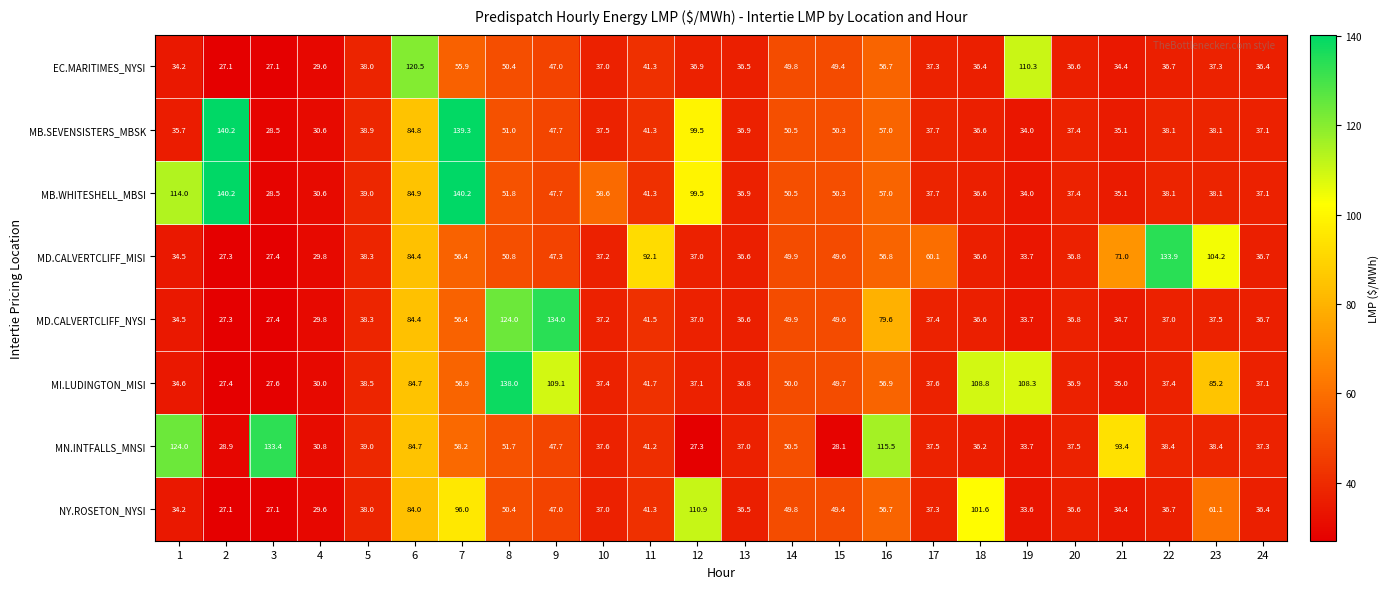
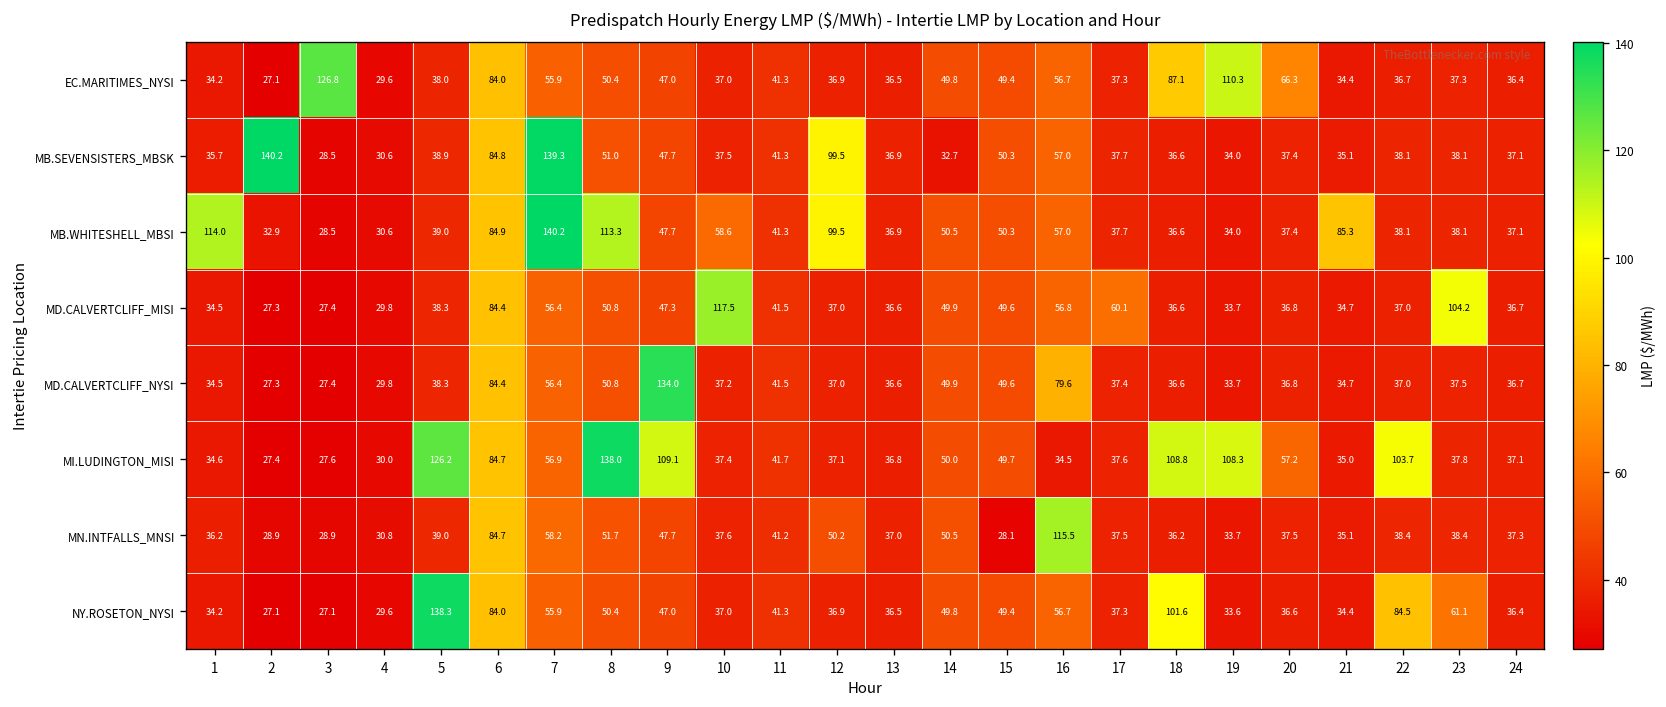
  {
    "EC.MARITIMES_NYSI": {
      "1": 34.2,
      "2": 27.1,
-     "3": 27.1,
+     "3": 126.8,
      "4": 29.6,
      "5": 38.0,
-     "6": 120.5,
+     "6": 84.0,
      "7": 55.9,
      "8": 50.4,
      "9": 47.0,
      "10": 37.0,
      "11": 41.3,
      "12": 36.9,
      "13": 36.5,
      "14": 49.8,
      "15": 49.4,
      "16": 56.7,
      "17": 37.3,
-     "18": 36.4,
+     "18": 87.1,
      "19": 110.3,
-     "20": 36.6,
+     "20": 66.3,
      "21": 34.4,
      "22": 36.7,
      "24": 36.4
    },
    "MB.SEVENSISTERS_MBSK": {
      "1": 35.7,
      "2": 140.2,
      "3": 28.5,
      "4": 30.6,
      "5": 38.9,
      "6": 84.8,
      "7": 139.3,
      "8": 51.0,
      "9": 47.7,
      "10": 37.5,
      "11": 41.3,
      "12": 99.5,
      "13": 36.9,
-     "14": 50.5,
+     "14": 32.7,
      "15": 50.3,
      "16": 57.0,
      "17": 37.7,
      "18": 36.6,
      "19": 34.0,
      "20": 37.4,
      "21": 35.1,
      "22": 38.1,
      "23": 38.1,
      "24": 37.1
    },
    "MB.WHITESHELL_MBSI": {
      "1": 114.0,
-     "2": 140.2,
+     "2": 32.9,
      "3": 28.5,
      "4": 30.6,
      "5": 39.0,
      "6": 84.9,
      "7": 140.2,
-     "8": 51.8,
+     "8": 113.3,
      "9": 47.7,
      "10": 58.6,
      "11": 41.3,
      "12": 99.5,
      "13": 36.9,
      "14": 50.5,
      "15": 50.3,
      "16": 57.0,
      "17": 37.7,
      "18": 36.6,
      "19": 34.0,
      "20": 37.4,
-     "21": 35.1,
+     "21": 85.3,
      "22": 38.1,
      "23": 38.1,
      "24": 37.1
    },
    "MD.CALVERTCLIFF_MISI": {
      "1": 34.5,
      "2": 27.3,
      "3": 27.4,
      "4": 29.8,
      "5": 38.3,
      "6": 84.4,
      "7": 56.4,
      "8": 50.8,
      "9": 47.3,
-     "10": 37.2,
-     "11": 92.1,
+     "10": 117.5,
+     "11": 41.5,
      "12": 37.0,
      "13": 36.6,
      "14": 49.9,
      "15": 49.6,
      "16": 56.8,
      "17": 60.1,
      "18": 36.6,
      "19": 33.7,
      "20": 36.8,
-     "21": 71.0,
-     "22": 133.9,
+     "21": 34.7,
+     "22": 37.0,
      "23": 104.2,
      "24": 36.7
    },
    "MD.CALVERTCLIFF_NYSI": {
      "1": 34.5,
      "2": 27.3,
      "3": 27.4,
      "4": 29.8,
      "5": 38.3,
      "6": 84.4,
      "7": 56.4,
-     "8": 124.0,
+     "8": 50.8,
      "9": 134.0,
      "10": 37.2,
      "11": 41.5,
      "12": 37.0,
      "13": 36.6,
      "14": 49.9,
      "15": 49.6,
      "16": 79.6,
      "17": 37.4,
      "18": 36.6,
      "19": 33.7,
      "20": 36.8,
      "21": 34.7,
      "22": 37.0,
      "23": 37.5,
      "24": 36.7
    },
    "MI.LUDINGTON_MISI": {
      "1": 34.6,
      "2": 27.4,
      "3": 27.6,
      "4": 30.0,
-     "5": 38.5,
+     "5": 126.2,
      "6": 84.7,
      "7": 56.9,
      "8": 138.0,
      "9": 109.1,
      "10": 37.4,
      "11": 41.7,
      "12": 37.1,
      "13": 36.8,
      "14": 50.0,
      "15": 49.7,
-     "16": 56.9,
+     "16": 34.5,
      "17": 37.6,
      "18": 108.8,
      "19": 108.3,
-     "20": 36.9,
+     "20": 57.2,
      "21": 35.0,
-     "22": 37.4,
-     "23": 85.2,
+     "22": 103.7,
+     "23": 37.8,
      "24": 37.1
    },
    "MN.INTFALLS_MNSI": {
-     "1": 124.0,
+     "1": 36.2,
      "2": 28.9,
-     "3": 133.4,
+     "3": 28.9,
      "4": 30.8,
      "5": 39.0,
      "6": 84.7,
      "7": 58.2,
      "8": 51.7,
      "9": 47.7,
      "10": 37.6,
      "11": 41.2,
-     "12": 27.3,
+     "12": 50.2,
      "13": 37.0,
      "14": 50.5,
      "15": 28.1,
      "16": 115.5,
      "17": 37.5,
      "18": 36.2,
      "19": 33.7,
      "20": 37.5,
-     "21": 93.4,
+     "21": 35.1,
      "22": 38.4,
      "23": 38.4,
      "24": 37.3
    },
    "NY.ROSETON_NYSI": {
      "1": 34.2,
      "2": 27.1,
      "3": 27.1,
      "4": 29.6,
-     "5": 38.0,
+     "5": 138.3,
      "6": 84.0,
-     "7": 96.0,
+     "7": 55.9,
      "8": 50.4,
      "9": 47.0,
      "10": 37.0,
      "11": 41.3,
-     "12": 110.9,
+     "12": 36.9,
      "13": 36.5,
      "14": 49.8,
      "15": 49.4,
      "16": 56.7,
      "17": 37.3,
      "18": 101.6,
      "19": 33.6,
      "20": 36.6,
      "21": 34.4,
-     "22": 36.7,
+     "22": 84.5,
      "23": 61.1,
      "24": 36.4
    }
  }
